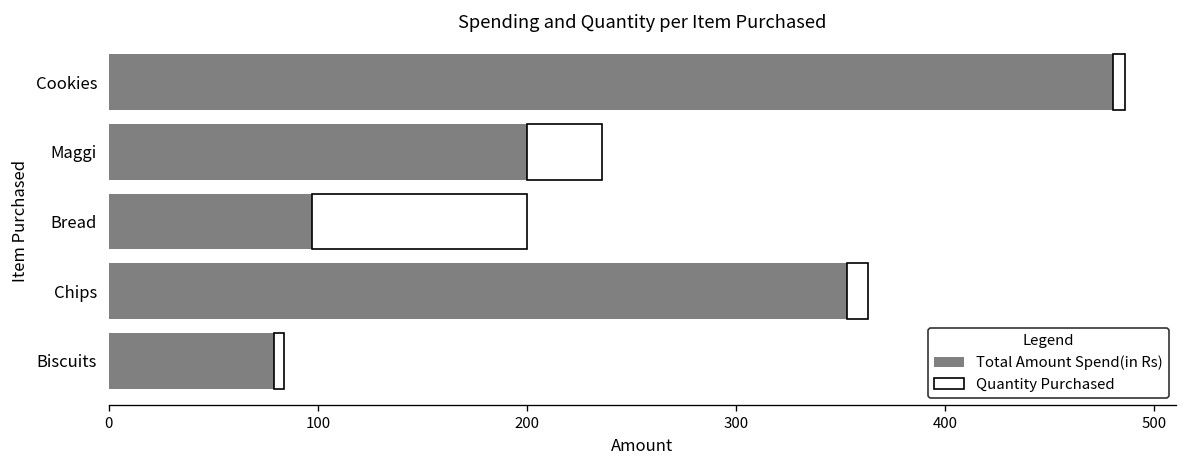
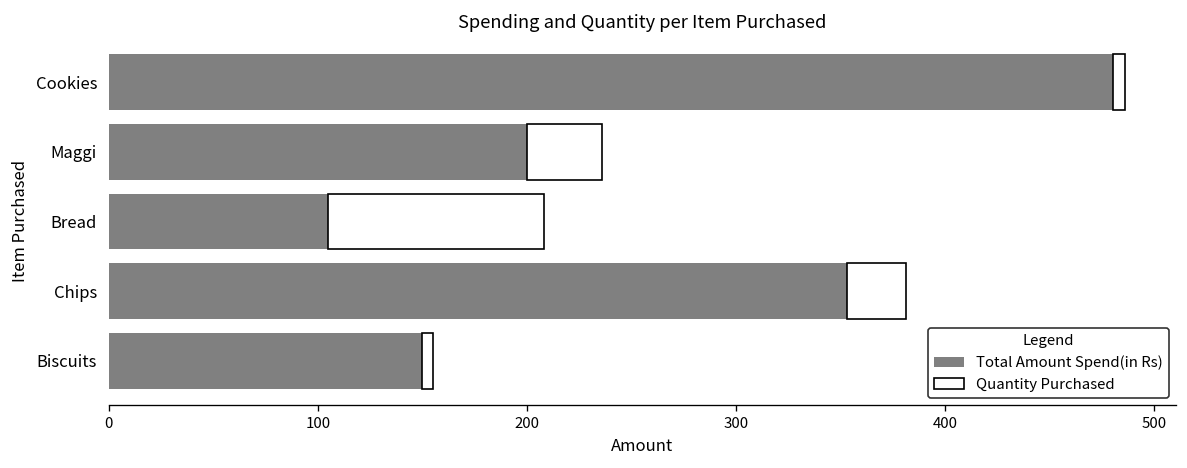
  {
    "Total Amount Spend(in Rs)": {
      "Cookies": 480,
      "Maggi": 200,
-     "Bread": 97,
+     "Bread": 105,
      "Chips": 353,
-     "Biscuits": 79
+     "Biscuits": 150
    },
    "Quantity Purchased": {
      "Cookies": 6,
      "Maggi": 36,
      "Bread": 103,
-     "Chips": 10,
+     "Chips": 28,
      "Biscuits": 5
    }
  }
